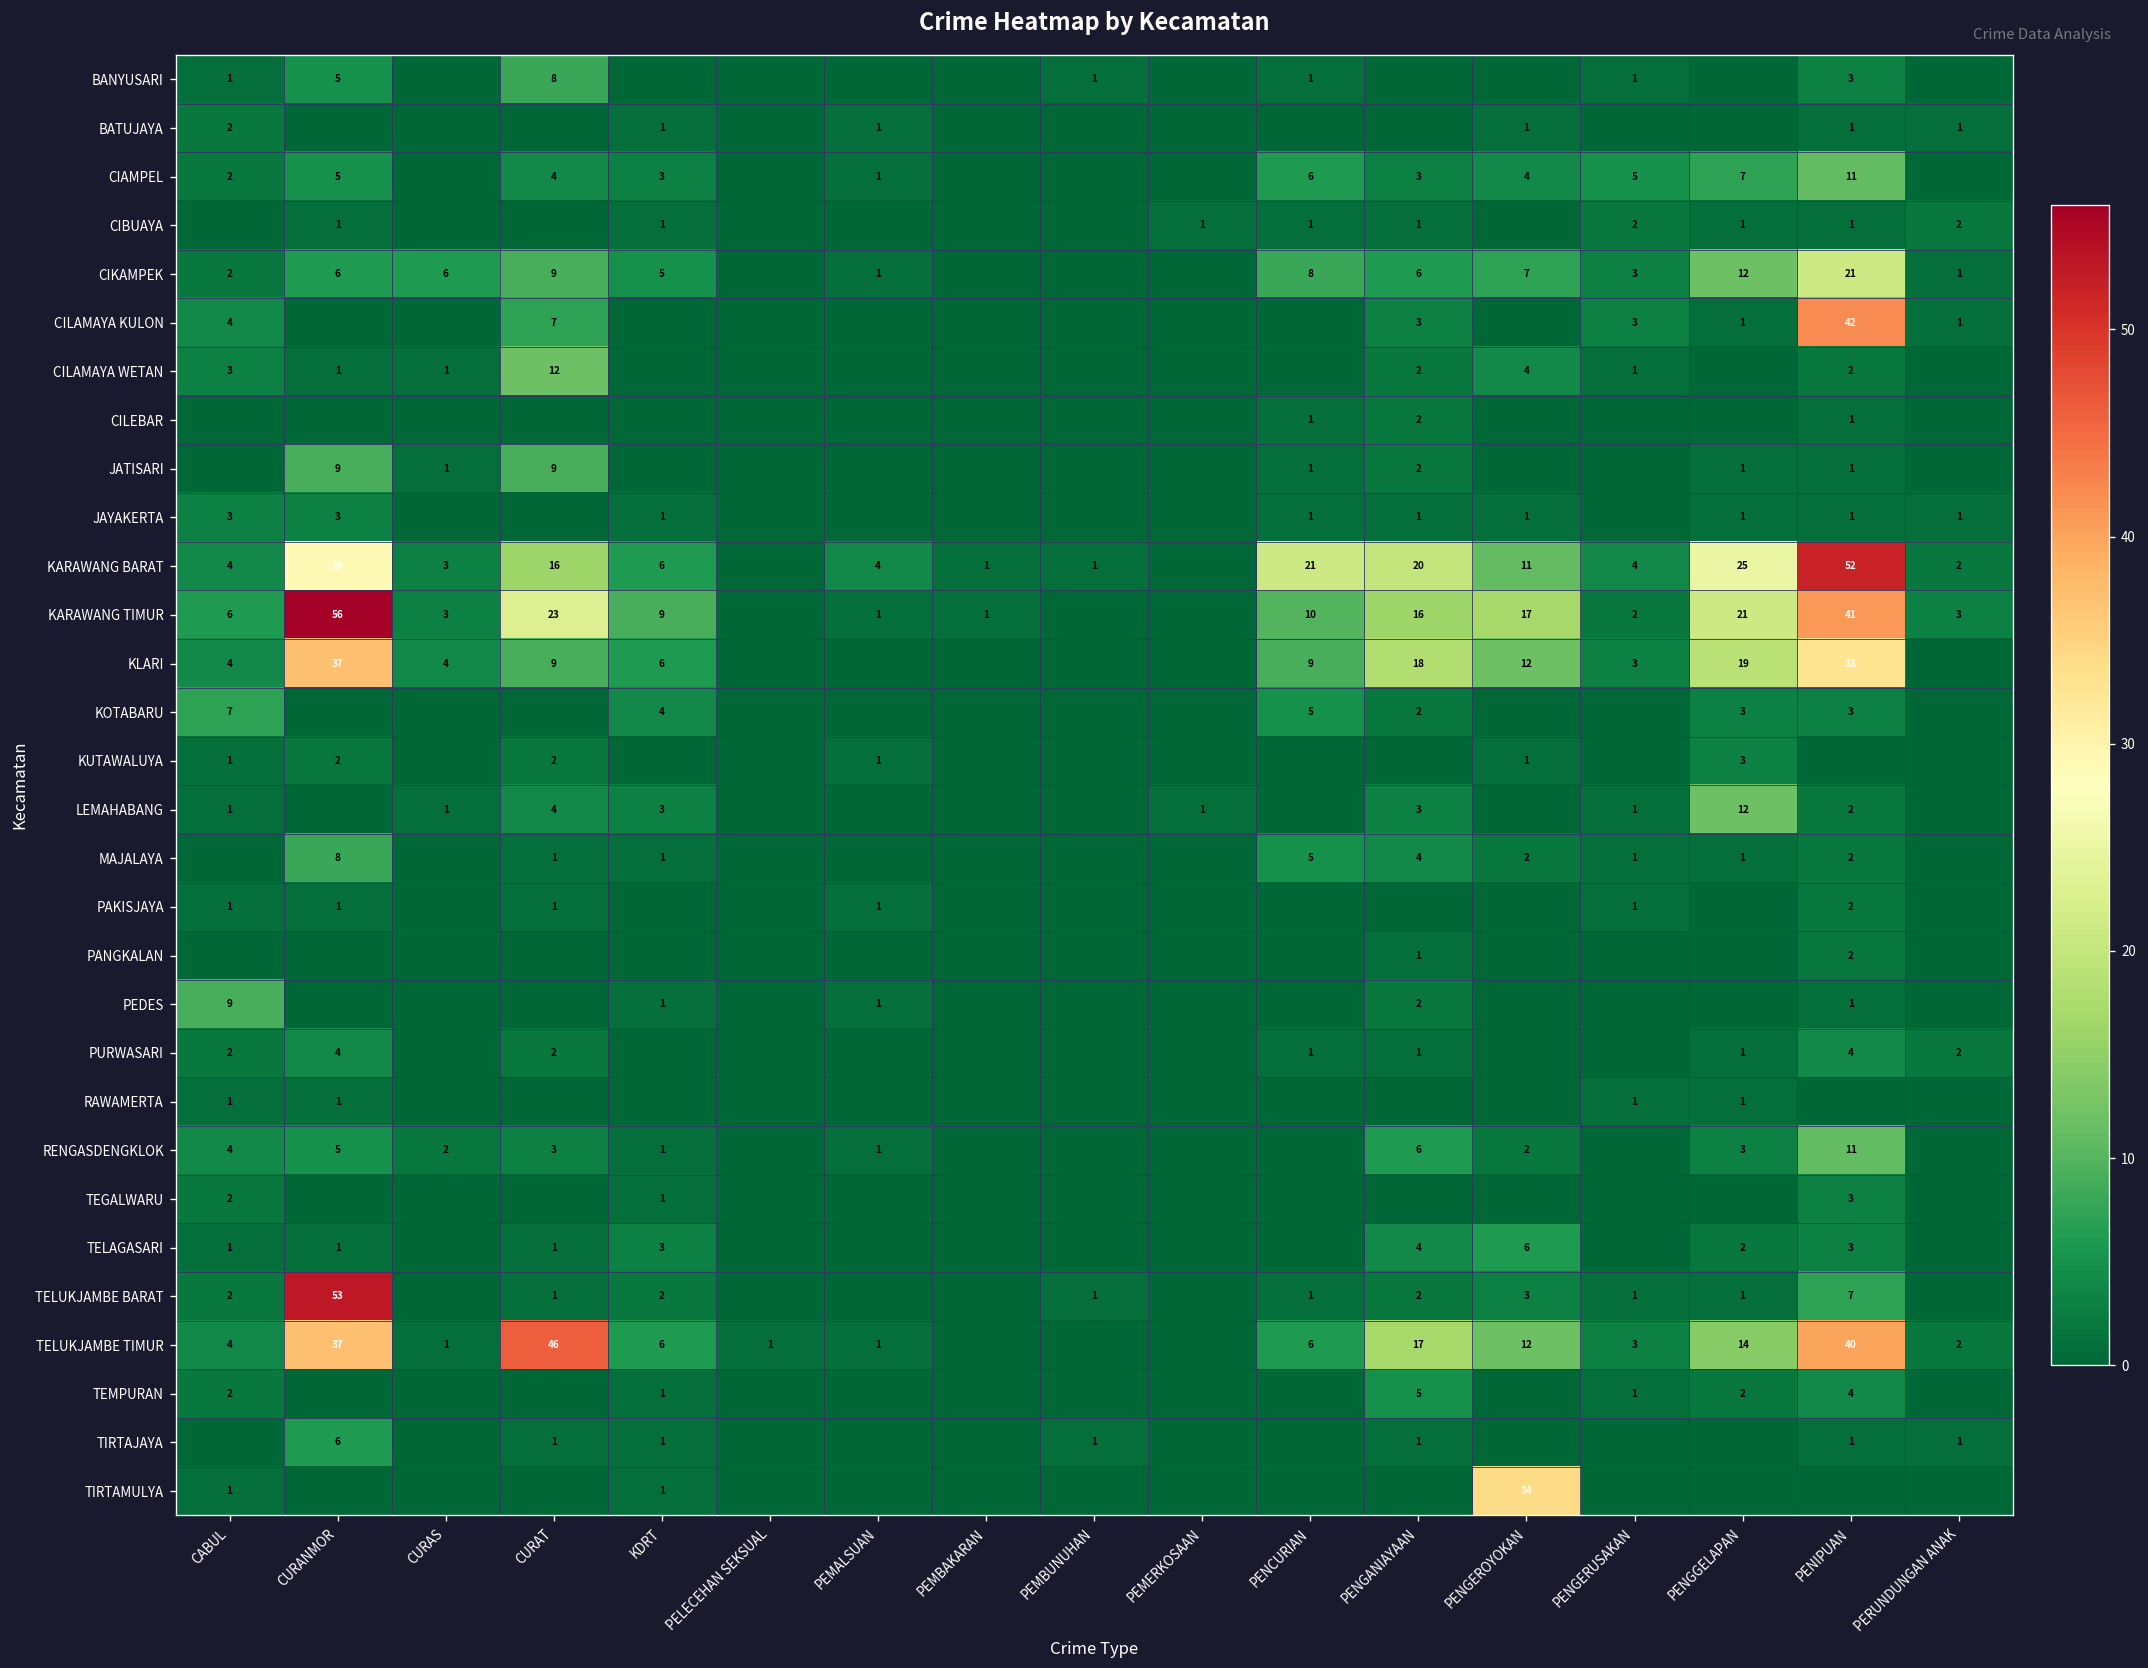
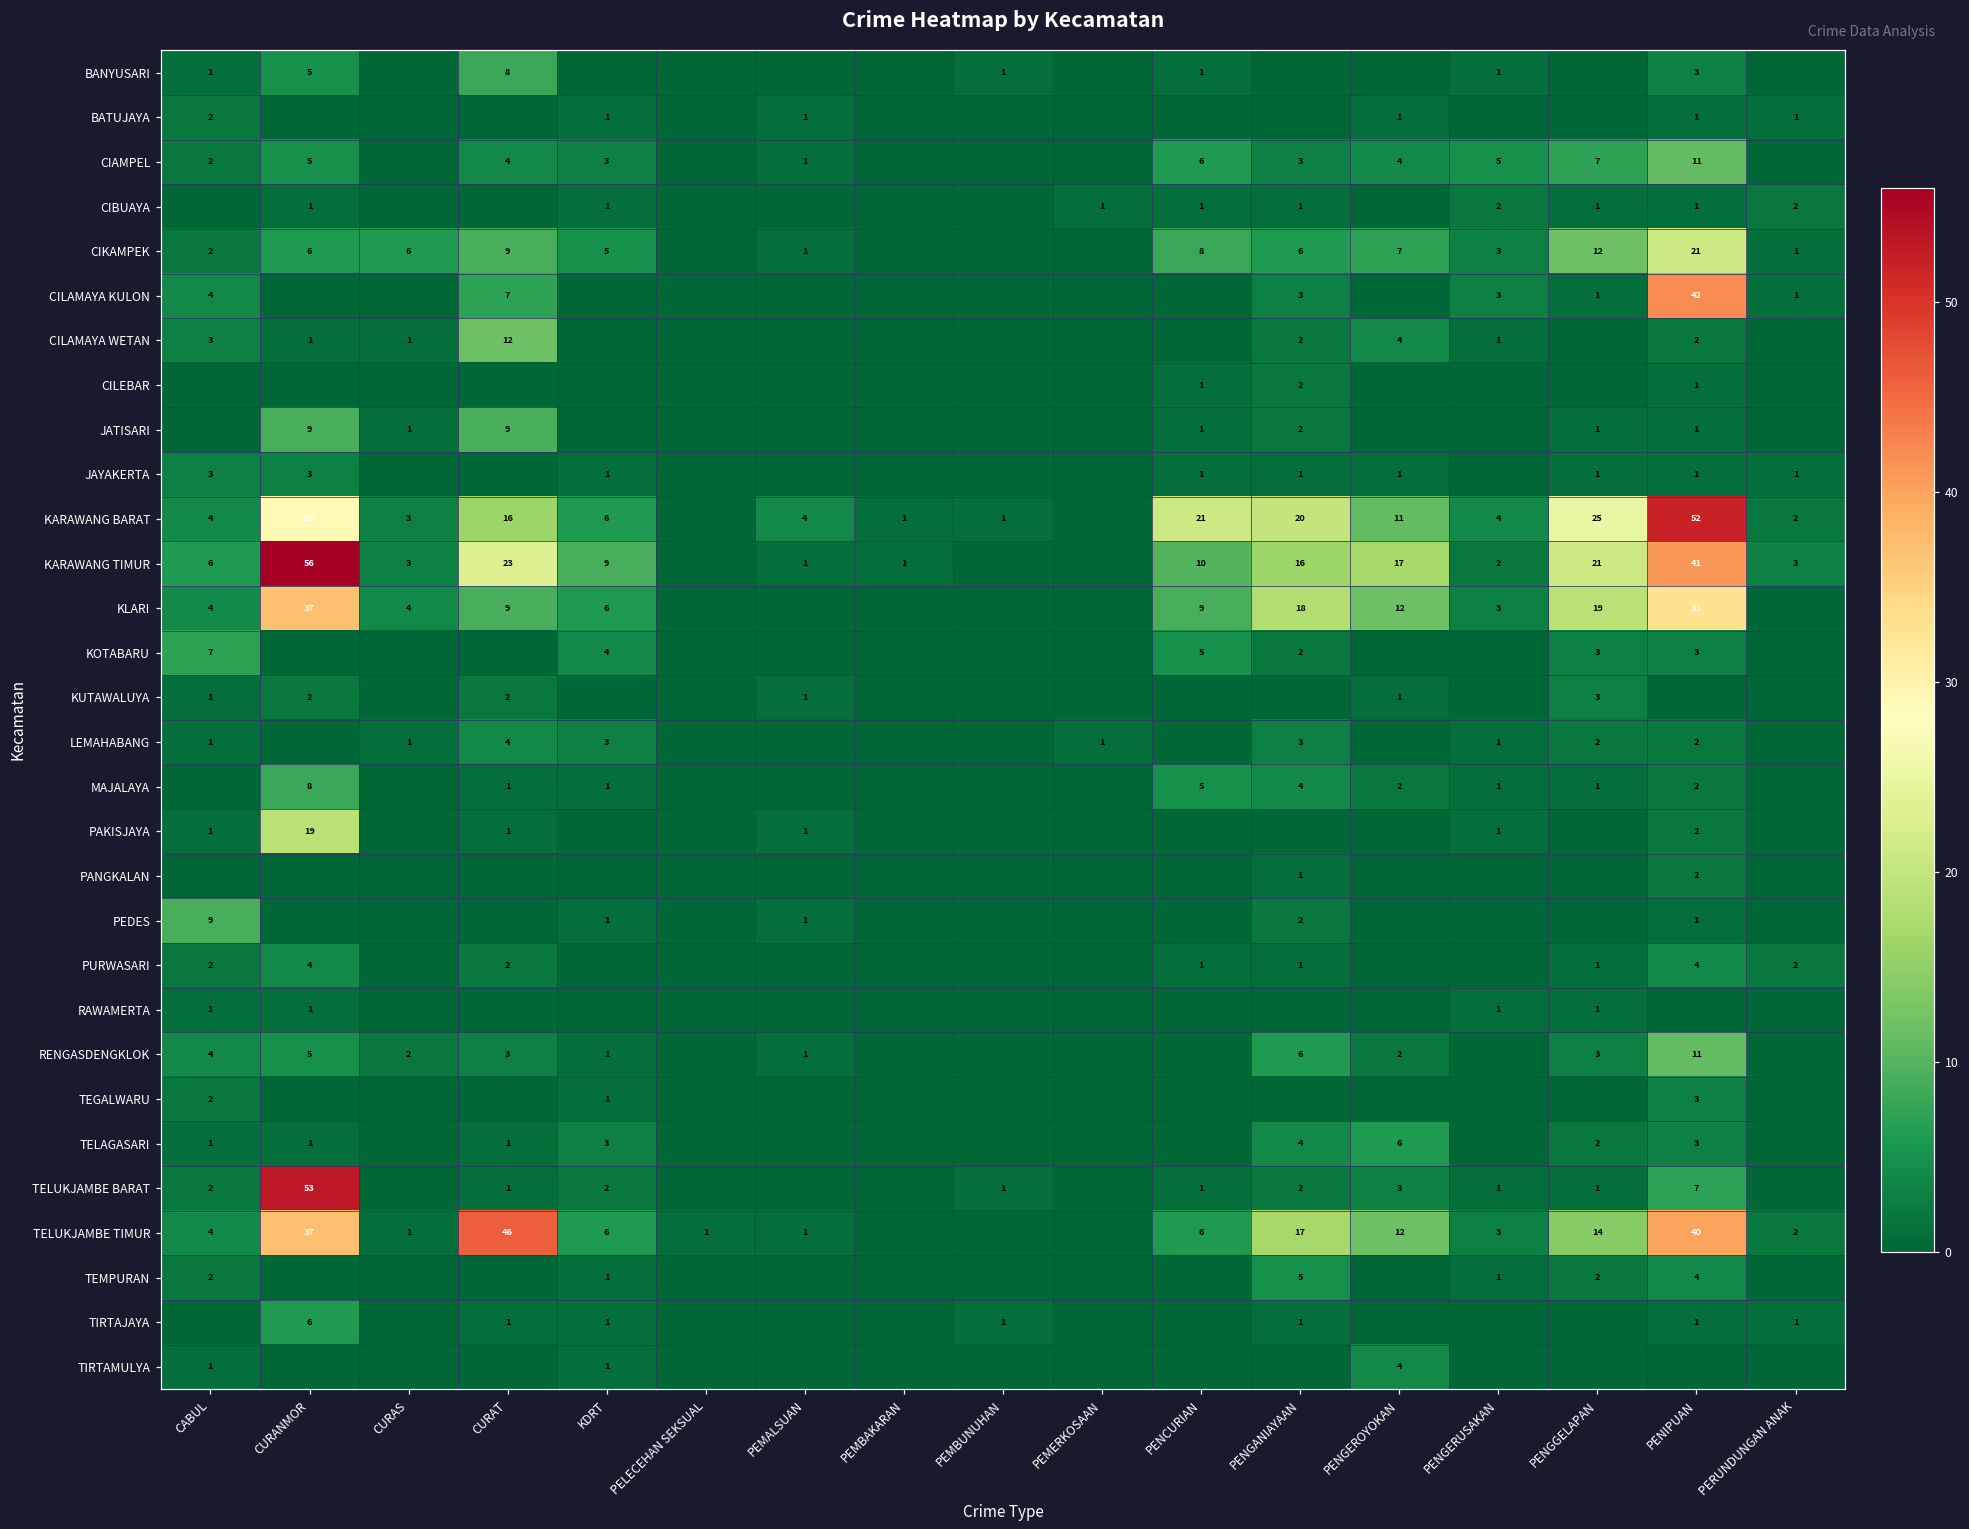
  {
    "LEMAHABANG": {
      "CABUL": 1,
      "CURAS": 1,
      "CURAT": 4,
      "KDRT": 3,
      "PEMERKOSAAN": 1,
      "PENGANIAYAAN": 3,
      "PENGERUSAKAN": 1,
-     "PENGGELAPAN": 12,
+     "PENGGELAPAN": 2,
      "PENIPUAN": 2
    },
    "PAKISJAYA": {
      "CABUL": 1,
-     "CURANMOR": 1,
+     "CURANMOR": 19,
      "CURAT": 1,
      "PEMALSUAN": 1,
      "PENGERUSAKAN": 1,
      "PENIPUAN": 2
    },
    "TIRTAMULYA": {
      "CABUL": 1,
      "KDRT": 1,
-     "PENGEROYOKAN": 34
+     "PENGEROYOKAN": 4
    }
  }
